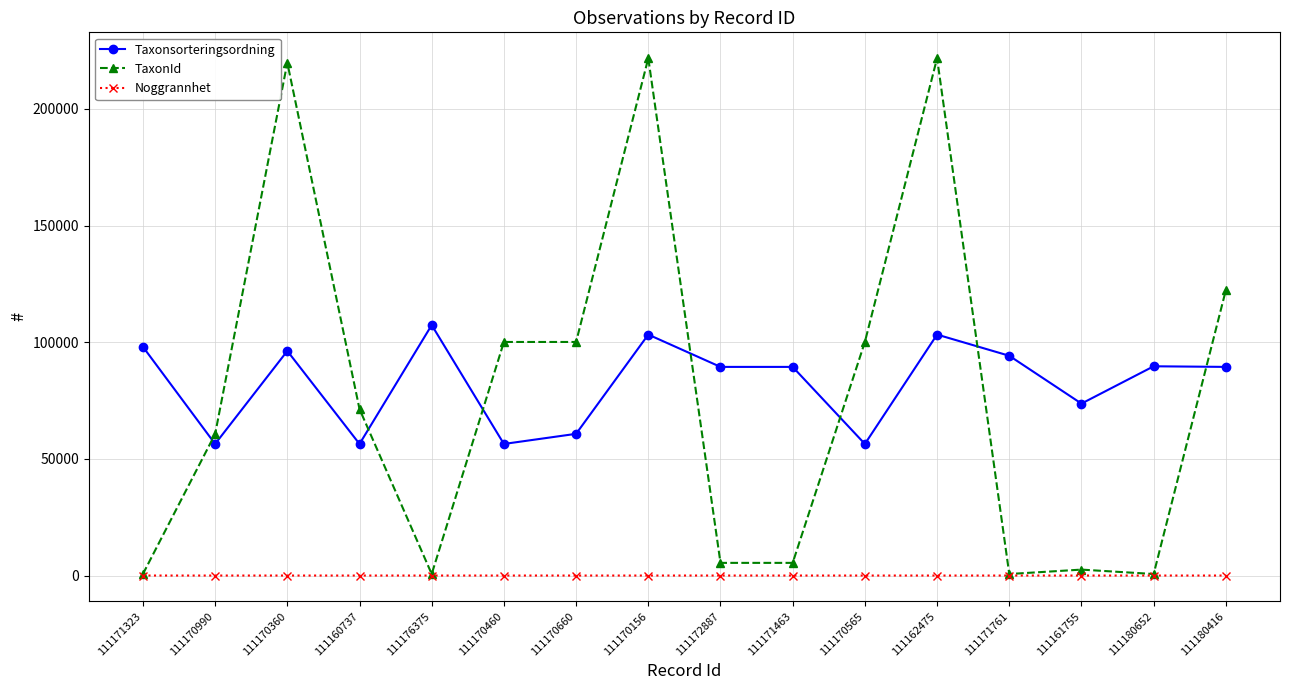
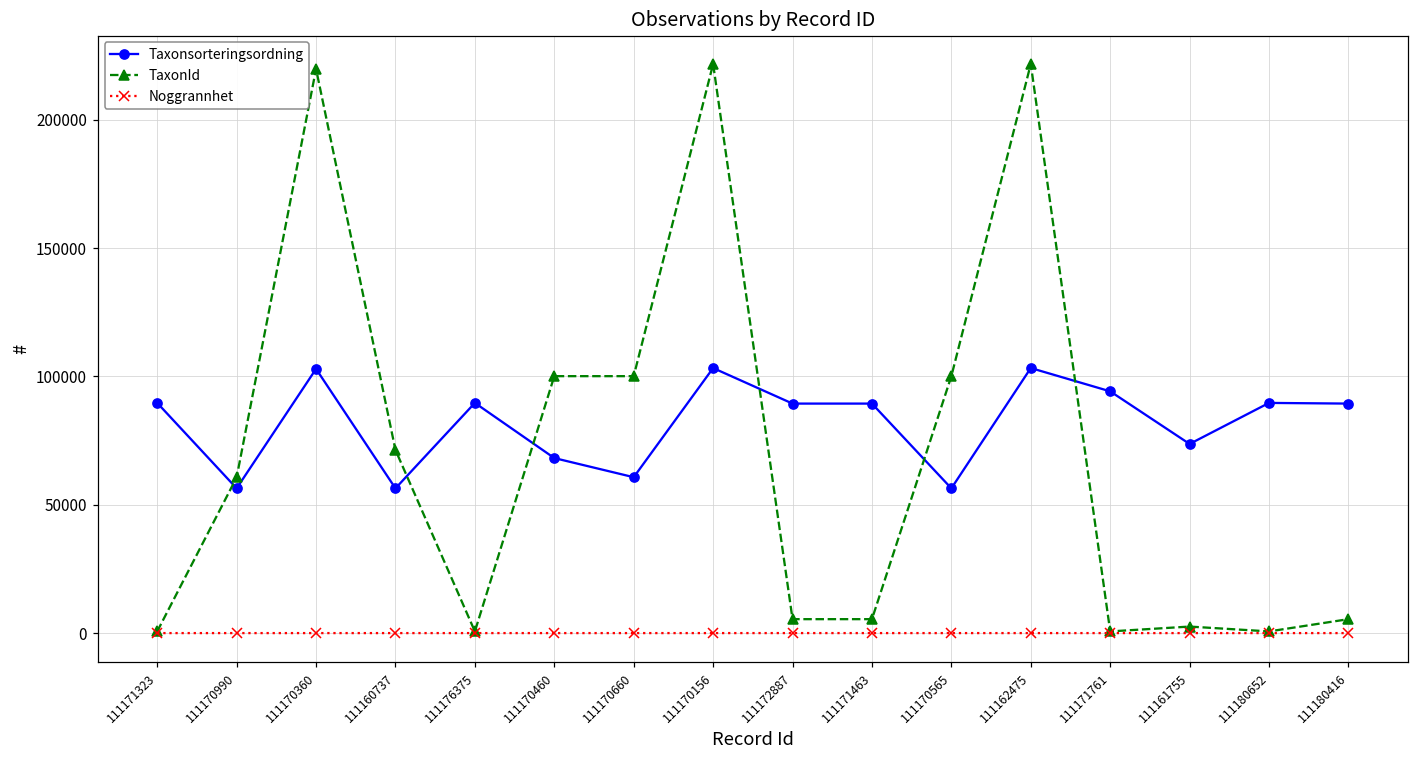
  {
    "Taxonsorteringsordning": {
-     "111171323": 98000,
+     "111171323": 90000,
      "111170990": 56000,
-     "111170360": 96000,
+     "111170360": 103000,
      "111160737": 56000,
-     "111176375": 107000,
-     "111170460": 56000,
+     "111176375": 90000,
+     "111170460": 68000,
      "111170660": 61000,
      "111170156": 103000,
      "111172887": 89000,
      "111171463": 89000,
      "111170565": 56000,
      "111162475": 103000,
      "111171761": 94000,
      "111161755": 74000,
      "111180652": 90000,
      "111180416": 89000
    },
    "TaxonId": {
      "111170990": 61000,
      "111170360": 220000,
      "111160737": 71000,
      "111170460": 100000,
      "111170660": 100000,
      "111170156": 222000,
      "111172887": 5000,
      "111171463": 5000,
      "111170565": 100000,
      "111162475": 222000,
      "111161755": 3000,
-     "111180416": 122000
+     "111180416": 5000
    },
    "Noggrannhet": {
      "111170990": 0,
      "111170360": 0,
      "111160737": 0,
      "111170460": 0,
      "111170660": 0,
      "111170156": 0,
      "111172887": 0,
      "111171463": 0,
      "111170565": 0,
      "111162475": 0,
      "111161755": 0,
      "111180416": 0
    }
  }
